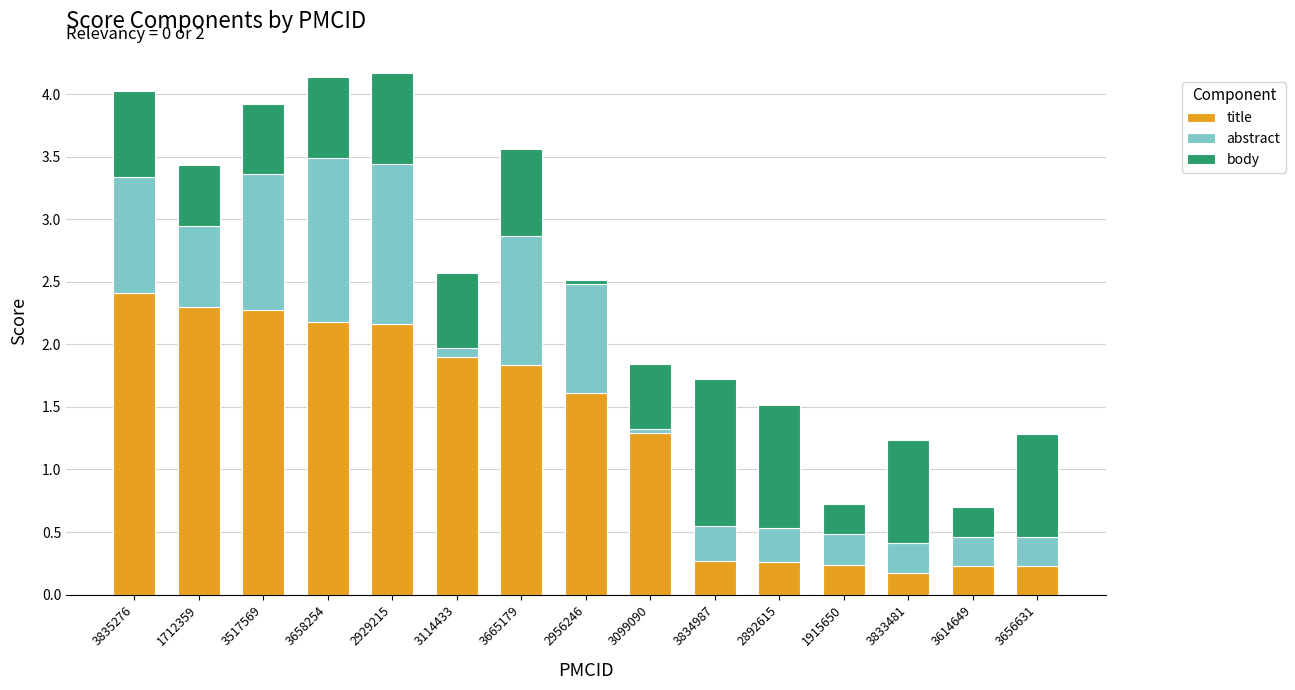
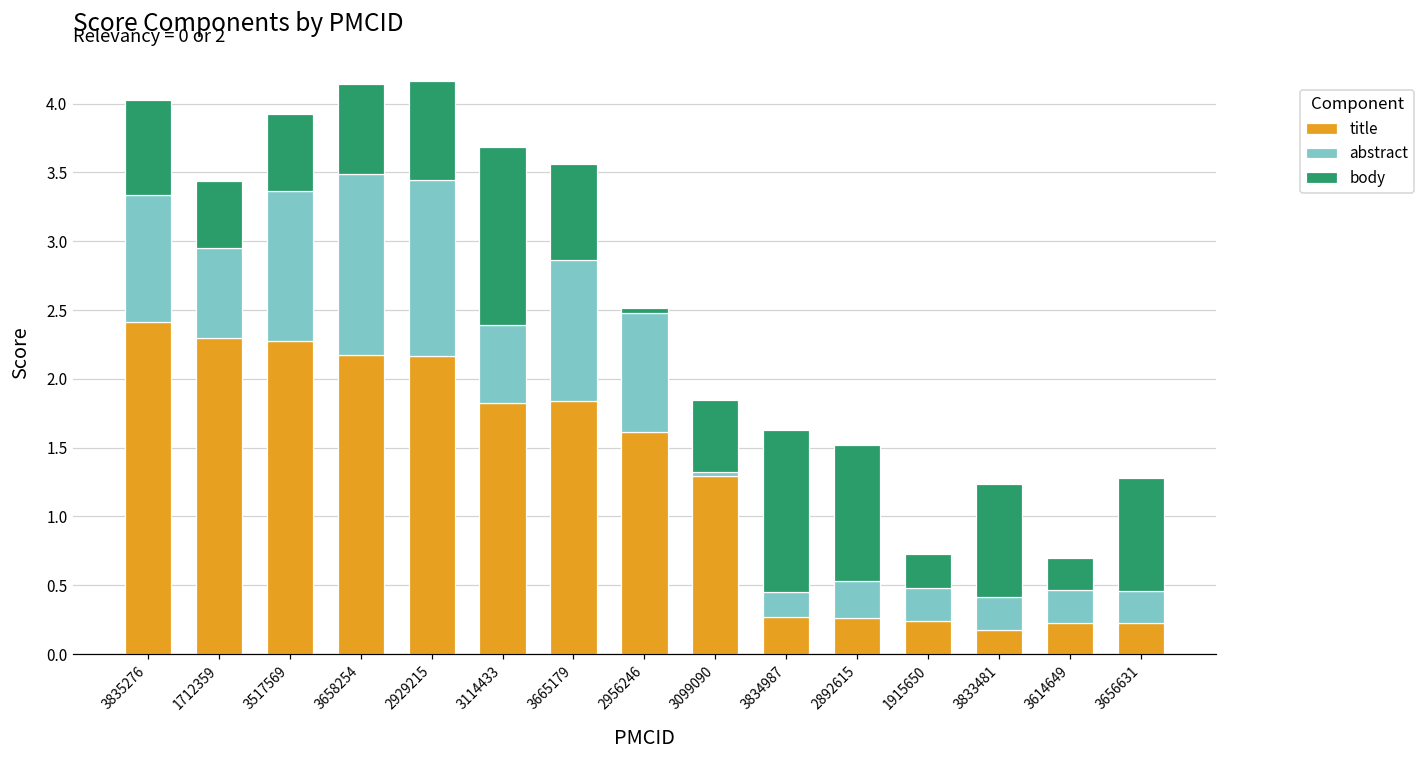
  {
    "title": {
      "3835276": 2.41,
      "1712359": 2.30,
      "3517569": 2.27,
      "3658254": 2.18,
      "2929215": 2.16,
-     "3114433": 1.90,
+     "3114433": 1.82,
      "3665179": 1.84,
      "2956246": 1.61,
      "3099090": 1.29,
      "3834987": 0.27,
      "2892615": 0.26,
      "1915650": 0.24,
      "3833481": 0.17,
      "3614649": 0.23,
      "3656631": 0.23
    },
    "abstract": {
      "3835276": 0.93,
      "1712359": 0.65,
      "3517569": 1.09,
      "3658254": 1.31,
      "2929215": 1.28,
-     "3114433": 0.07,
+     "3114433": 0.56,
      "3665179": 1.03,
      "2956246": 0.87,
      "3099090": 0.03,
-     "3834987": 0.28,
+     "3834987": 0.18,
      "2892615": 0.27,
      "1915650": 0.24,
      "3833481": 0.24,
      "3614649": 0.23,
      "3656631": 0.23
    },
    "body": {
      "3835276": 0.69,
      "1712359": 0.49,
      "3517569": 0.56,
      "3658254": 0.65,
      "2929215": 0.72,
-     "3114433": 0.59,
+     "3114433": 1.30,
      "3665179": 0.69,
      "2956246": 0.03,
      "3099090": 0.52,
      "3834987": 1.18,
      "2892615": 0.98,
      "1915650": 0.24,
      "3833481": 0.82,
      "3614649": 0.23,
      "3656631": 0.82
    }
  }
